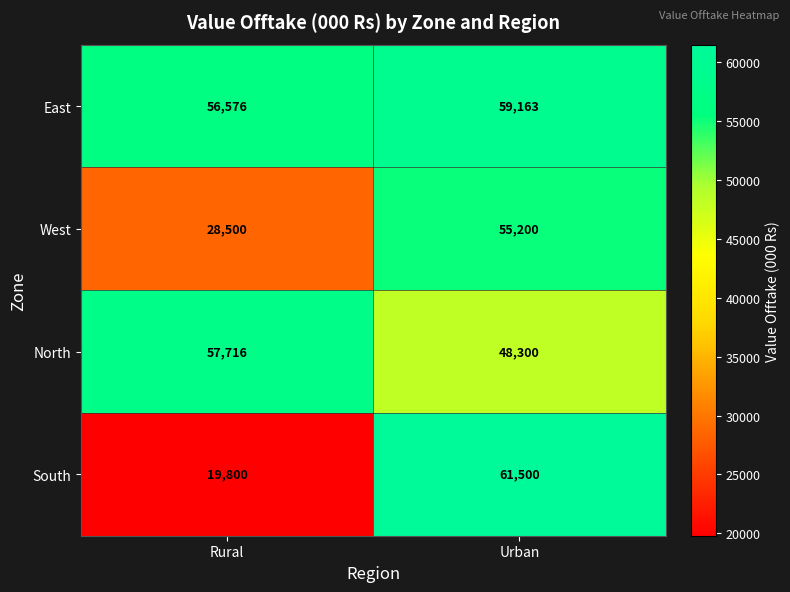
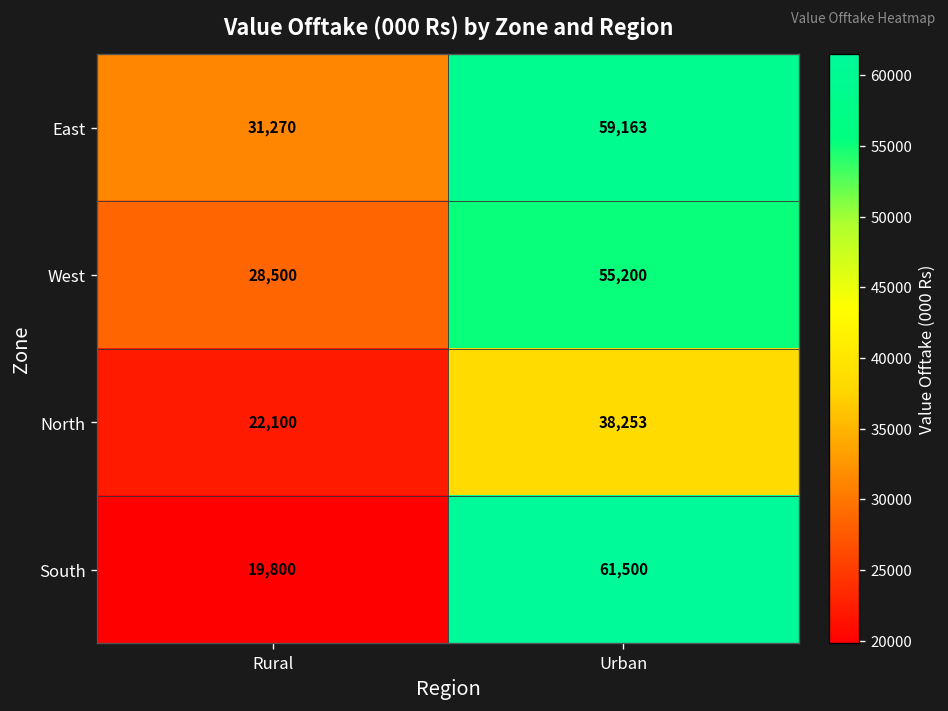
  {
    "East": {
-     "Rural": "56,576",
+     "Rural": "31,270",
      "Urban": "59,163"
    },
    "West": {
      "Rural": "28,500",
      "Urban": "55,200"
    },
    "North": {
-     "Rural": "57,716",
-     "Urban": "48,300"
+     "Rural": "22,100",
+     "Urban": "38,253"
    },
    "South": {
      "Rural": "19,800",
      "Urban": "61,500"
    }
  }
